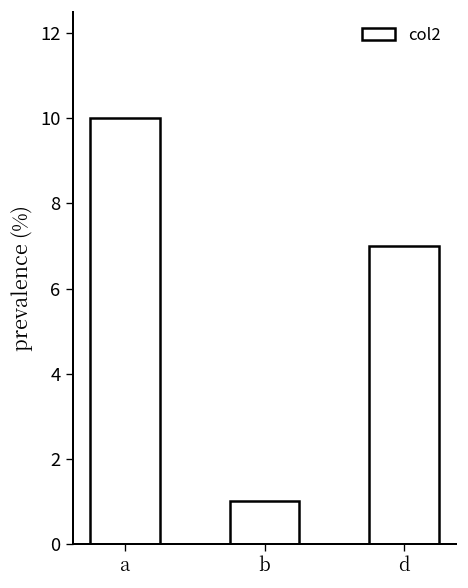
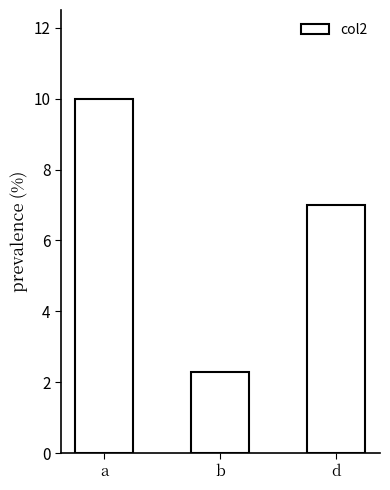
  {
    "a": 10.0,
-   "b": 1.0,
+   "b": 2.3,
    "d": 7.0
  }
